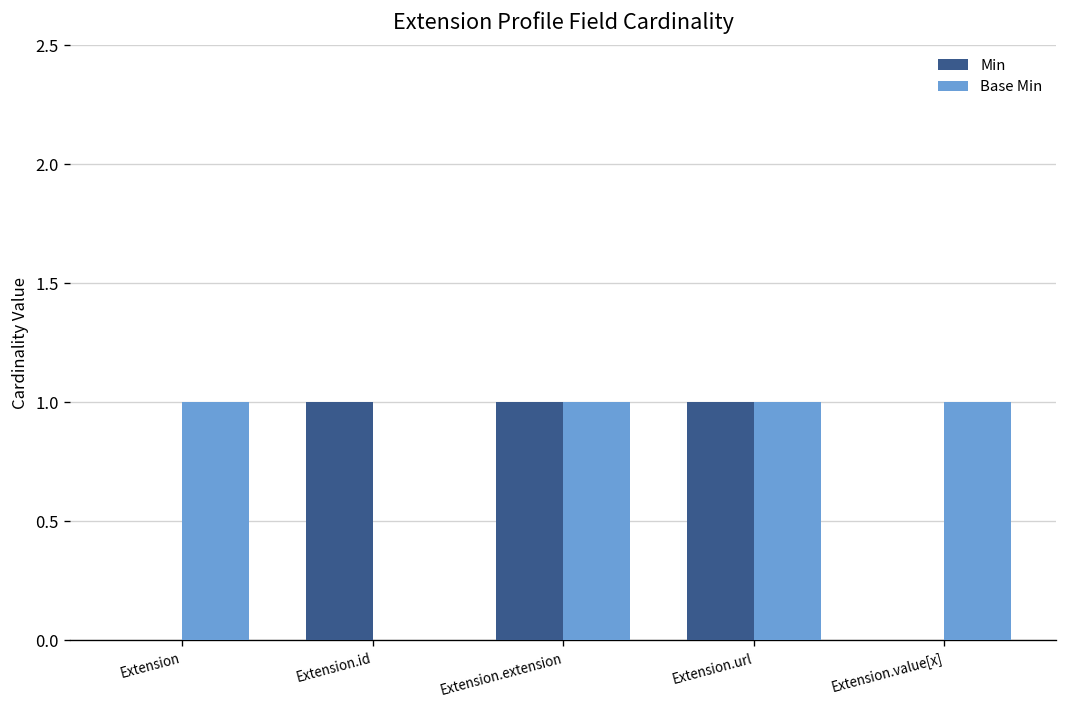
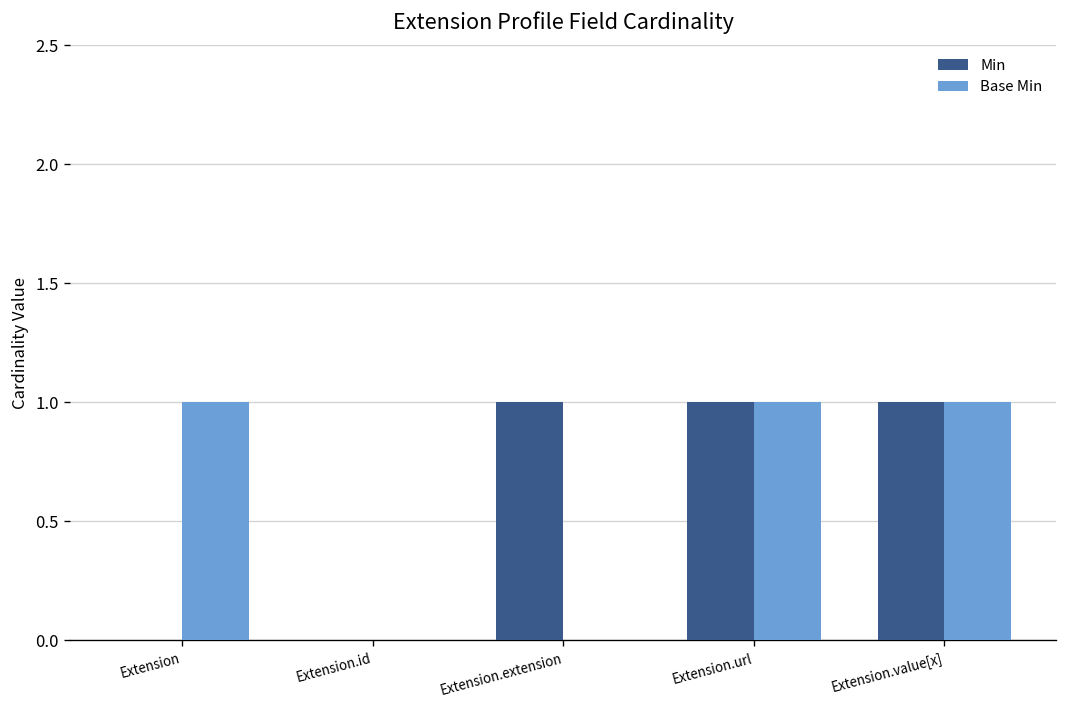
  {
    "Min": {
      "Extension": 0,
-     "Extension.id": 1,
+     "Extension.id": 0,
      "Extension.extension": 1,
      "Extension.url": 1,
-     "Extension.value[x]": 0
+     "Extension.value[x]": 1
    },
    "Base Min": {
      "Extension": 1,
      "Extension.id": 0,
-     "Extension.extension": 1,
+     "Extension.extension": 0,
      "Extension.url": 1,
      "Extension.value[x]": 1
    }
  }
